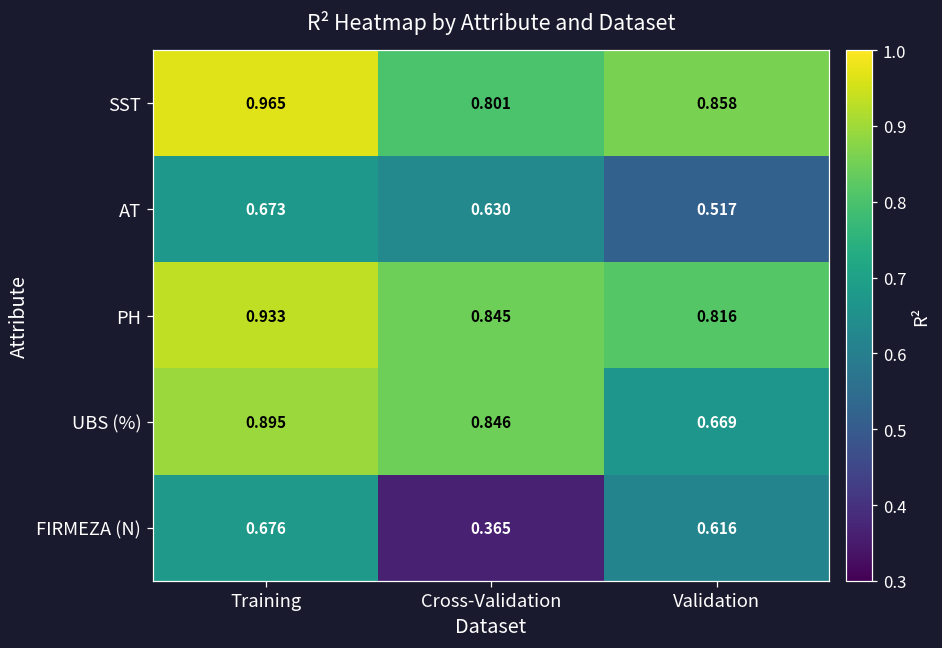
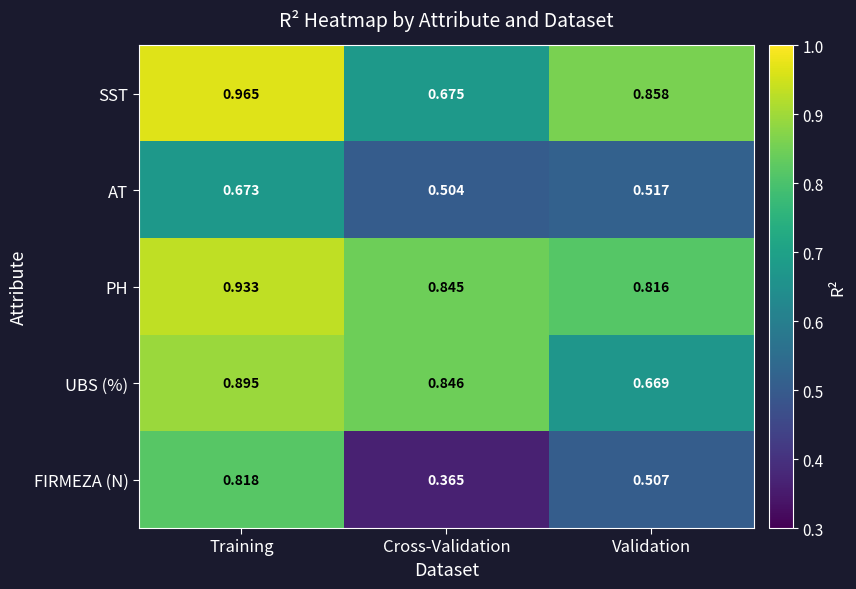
  {
    "SST": {
      "Training": 0.965,
-     "Cross-Validation": 0.801,
+     "Cross-Validation": 0.675,
      "Validation": 0.858
    },
    "AT": {
      "Training": 0.673,
-     "Cross-Validation": 0.630,
+     "Cross-Validation": 0.504,
      "Validation": 0.517
    },
    "PH": {
      "Training": 0.933,
      "Cross-Validation": 0.845,
      "Validation": 0.816
    },
    "UBS (%)": {
      "Training": 0.895,
      "Cross-Validation": 0.846,
      "Validation": 0.669
    },
    "FIRMEZA (N)": {
-     "Training": 0.676,
+     "Training": 0.818,
      "Cross-Validation": 0.365,
-     "Validation": 0.616
+     "Validation": 0.507
    }
  }
